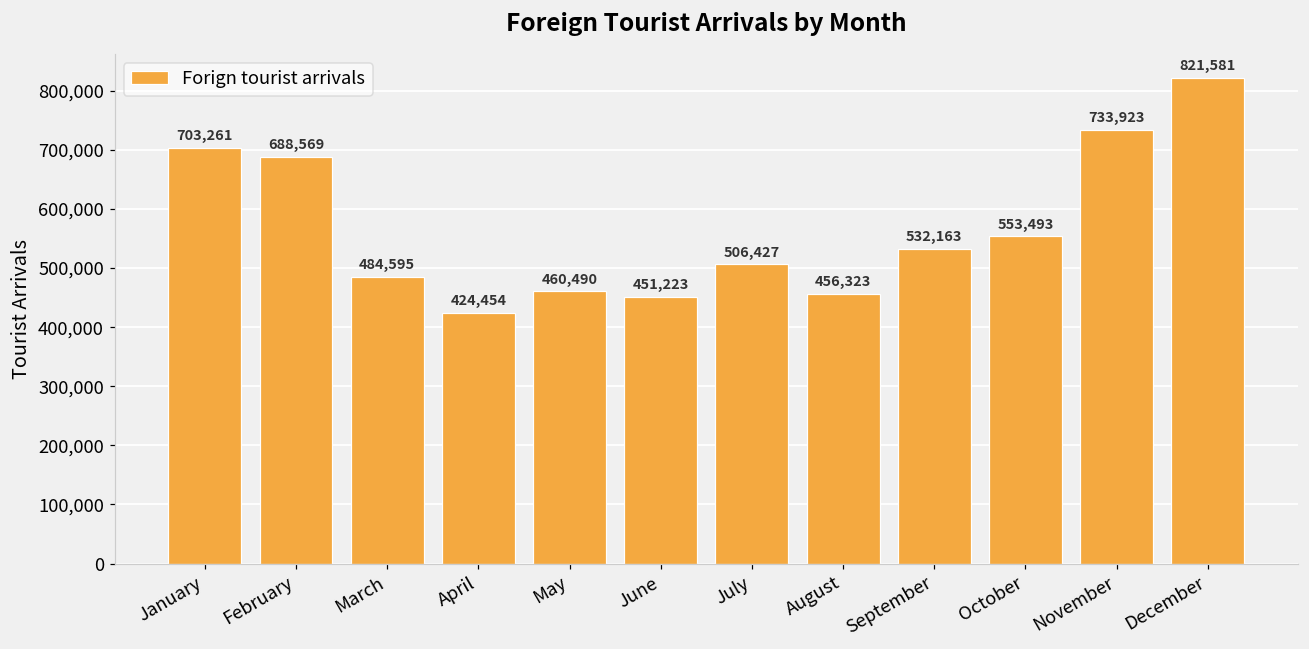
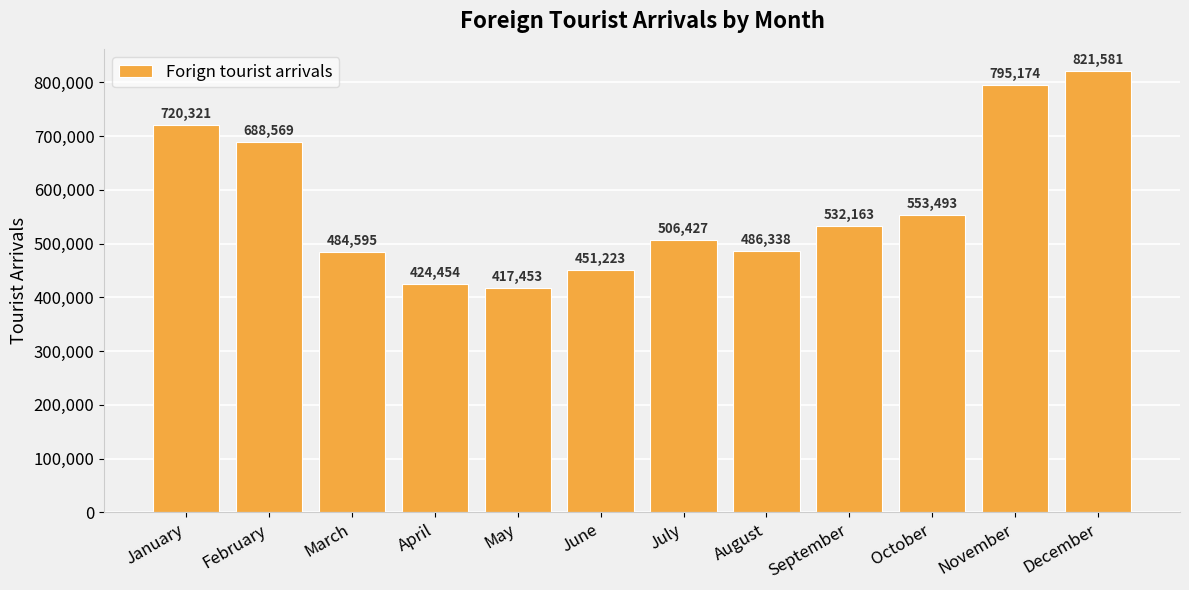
  {
-   "January": "703,261",
+   "January": "720,321",
    "February": "688,569",
    "March": "484,595",
    "April": "424,454",
-   "May": "460,490",
+   "May": "417,453",
    "June": "451,223",
    "July": "506,427",
-   "August": "456,323",
+   "August": "486,338",
    "September": "532,163",
    "October": "553,493",
-   "November": "733,923",
+   "November": "795,174",
    "December": "821,581"
  }
